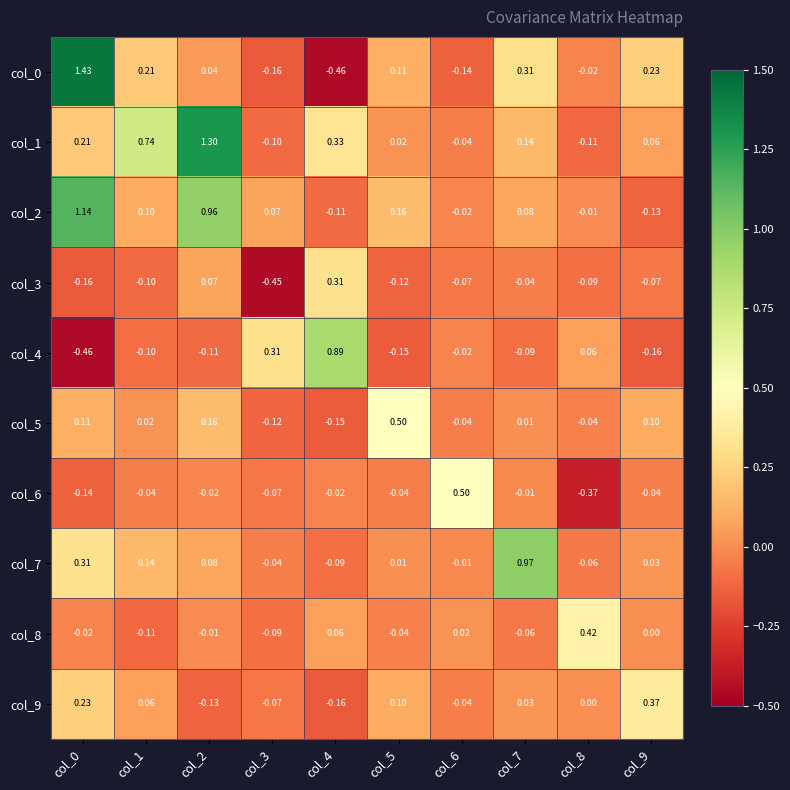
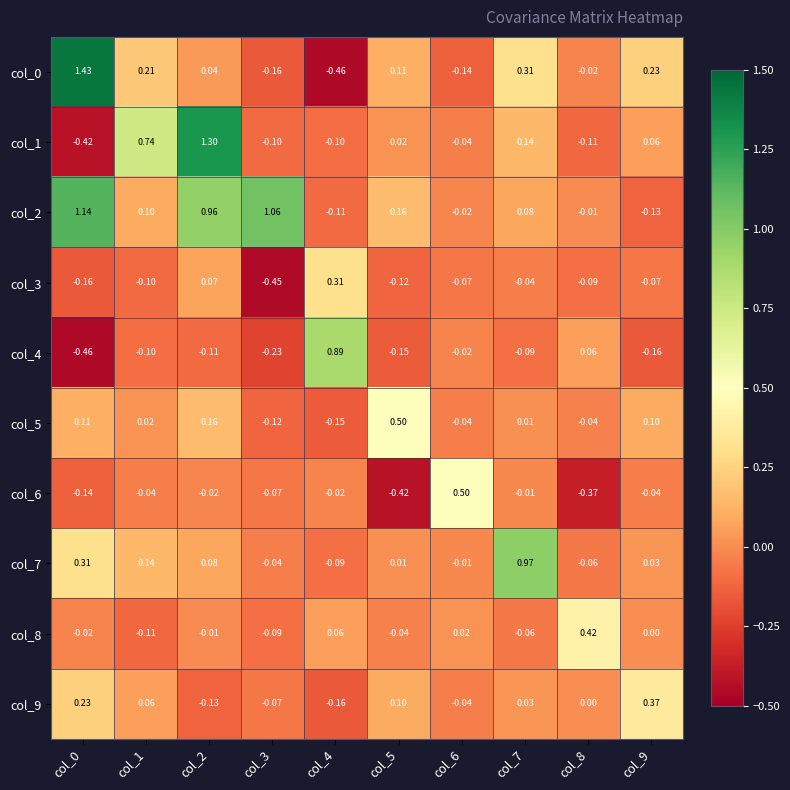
  {
    "col_0": {
      "col_0": 1.43,
      "col_1": 0.21,
      "col_2": 0.04,
      "col_3": -0.16,
      "col_4": -0.46,
      "col_5": 0.11,
      "col_6": -0.14,
      "col_7": 0.31,
      "col_8": -0.02,
      "col_9": 0.23
    },
    "col_1": {
-     "col_0": 0.21,
+     "col_0": -0.42,
      "col_1": 0.74,
      "col_2": 1.30,
      "col_3": -0.10,
-     "col_4": 0.33,
+     "col_4": -0.10,
      "col_5": 0.02,
      "col_6": -0.04,
      "col_7": 0.14,
      "col_8": -0.11,
      "col_9": 0.06
    },
    "col_2": {
      "col_0": 1.14,
      "col_1": 0.10,
      "col_2": 0.96,
-     "col_3": 0.07,
+     "col_3": 1.06,
      "col_4": -0.11,
      "col_5": 0.16,
      "col_6": -0.02,
      "col_7": 0.08,
      "col_8": -0.01,
      "col_9": -0.13
    },
    "col_3": {
      "col_0": -0.16,
      "col_1": -0.10,
      "col_2": 0.07,
      "col_3": -0.45,
      "col_4": 0.31,
      "col_5": -0.12,
      "col_6": -0.07,
      "col_7": -0.04,
      "col_8": -0.09,
      "col_9": -0.07
    },
    "col_4": {
      "col_0": -0.46,
      "col_1": -0.10,
      "col_2": -0.11,
-     "col_3": 0.31,
+     "col_3": -0.23,
      "col_4": 0.89,
      "col_5": -0.15,
      "col_6": -0.02,
      "col_7": -0.09,
      "col_8": 0.06,
      "col_9": -0.16
    },
    "col_5": {
      "col_0": 0.11,
      "col_1": 0.02,
      "col_2": 0.16,
      "col_3": -0.12,
      "col_4": -0.15,
      "col_5": 0.50,
      "col_6": -0.04,
      "col_7": 0.01,
      "col_8": -0.04,
      "col_9": 0.10
    },
    "col_6": {
      "col_0": -0.14,
      "col_1": -0.04,
      "col_2": -0.02,
      "col_3": -0.07,
      "col_4": -0.02,
-     "col_5": -0.04,
+     "col_5": -0.42,
      "col_6": 0.50,
      "col_7": -0.01,
      "col_8": -0.37,
      "col_9": -0.04
    },
    "col_7": {
      "col_0": 0.31,
      "col_1": 0.14,
      "col_2": 0.08,
      "col_3": -0.04,
      "col_4": -0.09,
      "col_5": 0.01,
      "col_6": -0.01,
      "col_7": 0.97,
      "col_8": -0.06,
      "col_9": 0.03
    },
    "col_8": {
      "col_0": -0.02,
      "col_1": -0.11,
      "col_2": -0.01,
      "col_3": -0.09,
      "col_4": 0.06,
      "col_5": -0.04,
      "col_6": 0.02,
      "col_7": -0.06,
      "col_8": 0.42,
      "col_9": 0.00
    },
    "col_9": {
      "col_0": 0.23,
      "col_1": 0.06,
      "col_2": -0.13,
      "col_3": -0.07,
      "col_4": -0.16,
      "col_5": 0.10,
      "col_6": -0.04,
      "col_7": 0.03,
      "col_8": 0.00,
      "col_9": 0.37
    }
  }
